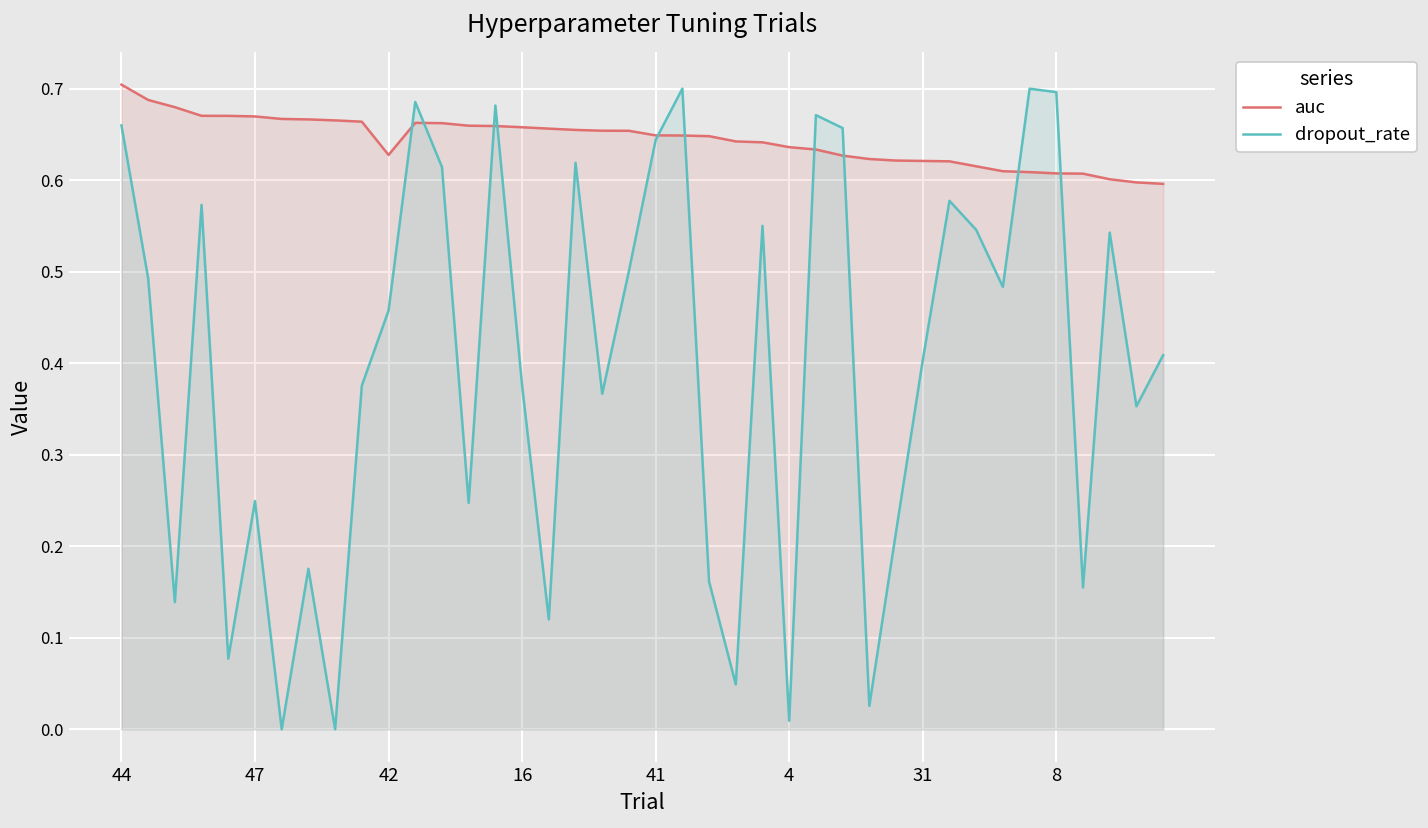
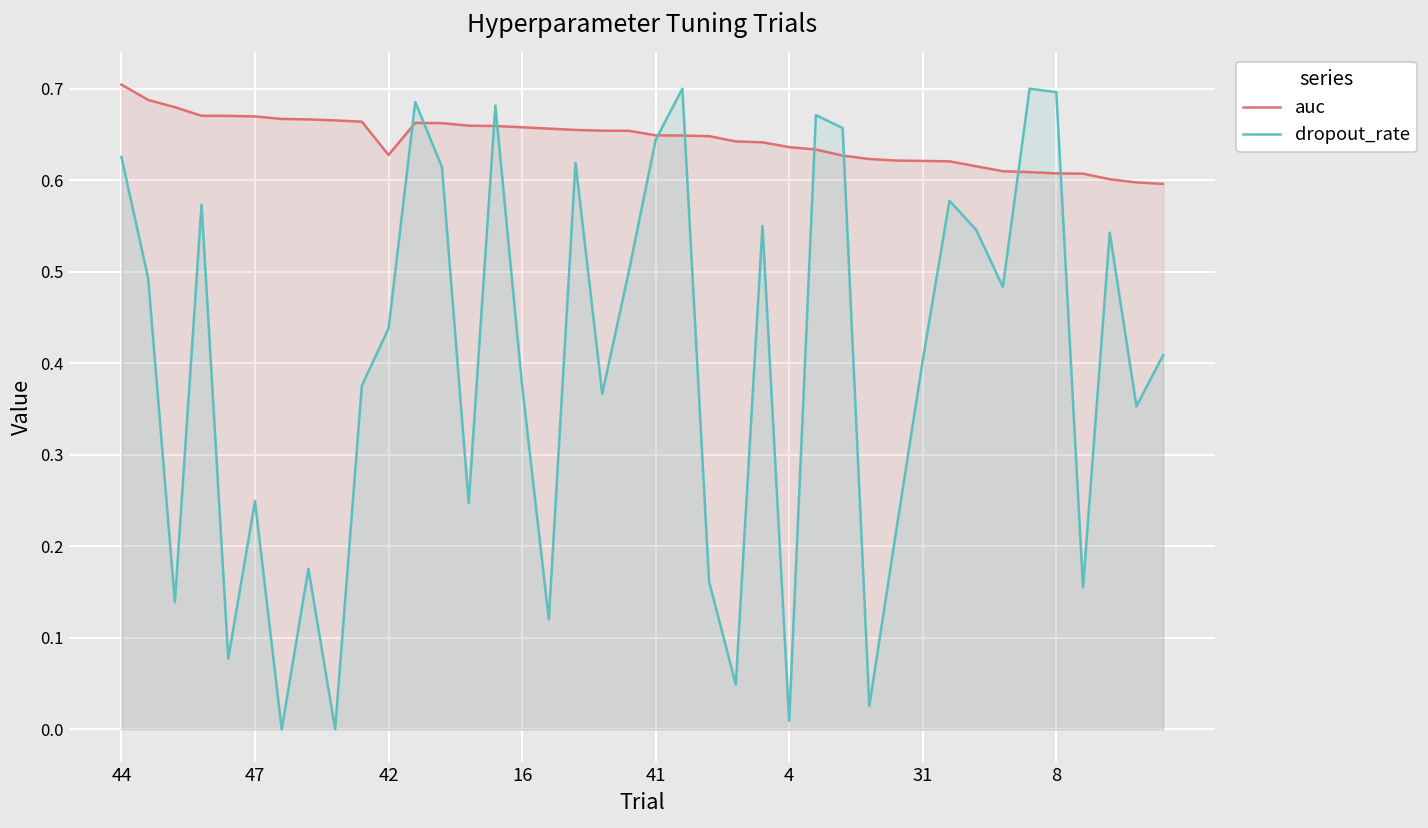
  {
    "auc": {
      "44": 0.70,
      "47": 0.67,
      "42": 0.63,
      "41": 0.65
    },
    "dropout_rate": {
-     "44": 0.66,
+     "44": 0.63,
      "47": 0.25,
-     "42": 0.46,
+     "42": 0.44,
      "41": 0.64
    }
  }
